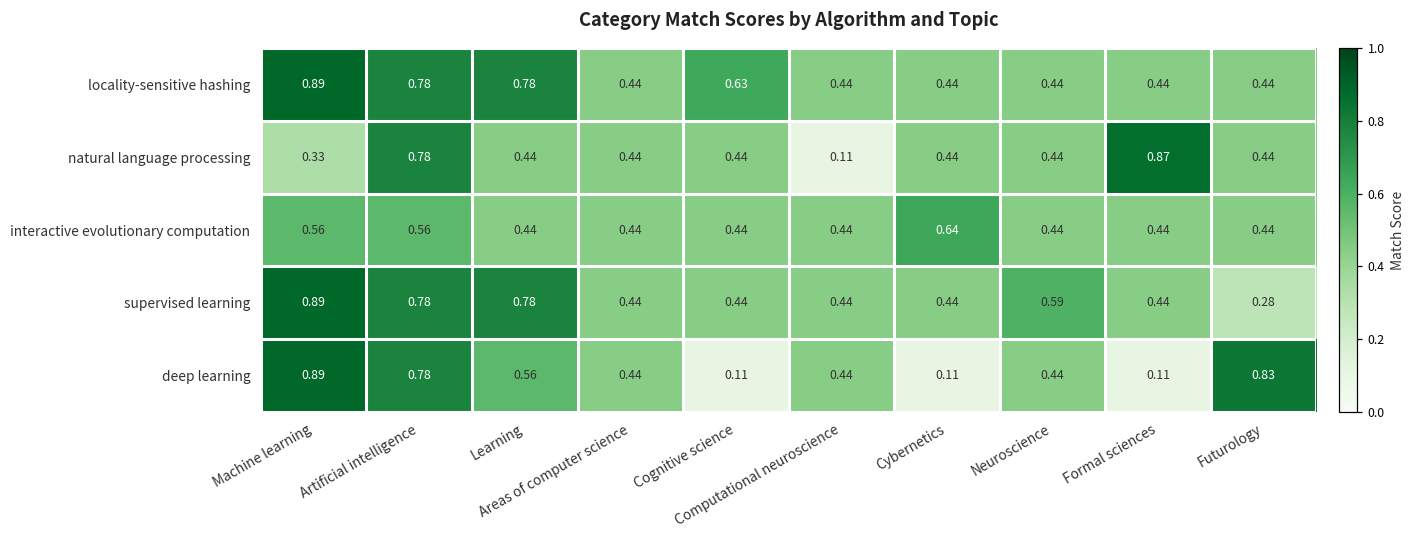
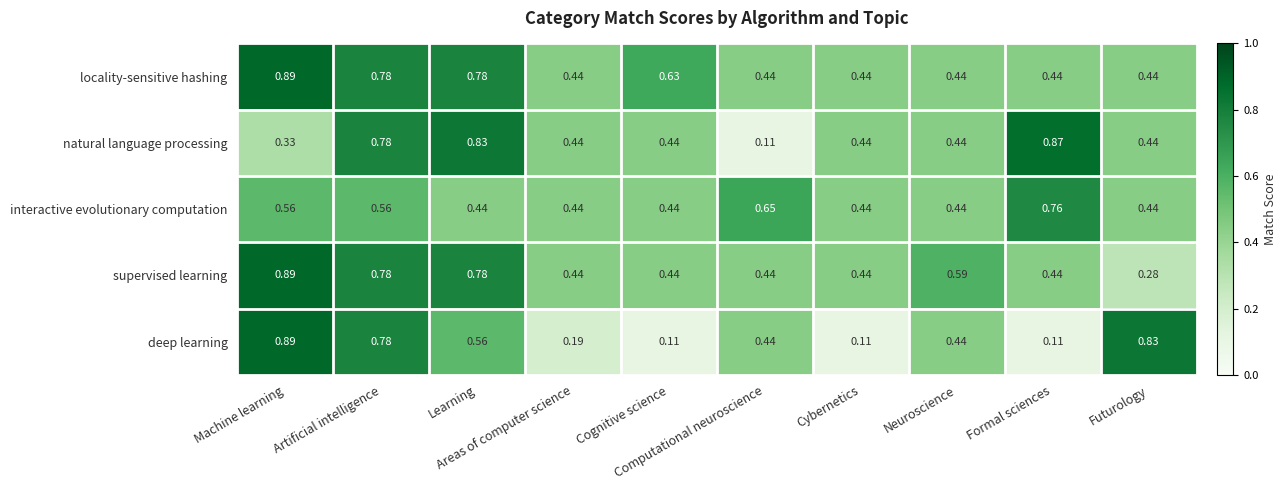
  {
    "locality-sensitive hashing": {
      "Machine learning": 0.89,
      "Artificial intelligence": 0.78,
      "Learning": 0.78,
      "Areas of computer science": 0.44,
      "Cognitive science": 0.63,
      "Computational neuroscience": 0.44,
      "Cybernetics": 0.44,
      "Neuroscience": 0.44,
      "Formal sciences": 0.44,
      "Futurology": 0.44
    },
    "natural language processing": {
      "Machine learning": 0.33,
      "Artificial intelligence": 0.78,
-     "Learning": 0.44,
+     "Learning": 0.83,
      "Areas of computer science": 0.44,
      "Cognitive science": 0.44,
      "Computational neuroscience": 0.11,
      "Cybernetics": 0.44,
      "Neuroscience": 0.44,
      "Formal sciences": 0.87,
      "Futurology": 0.44
    },
    "interactive evolutionary computation": {
      "Machine learning": 0.56,
      "Artificial intelligence": 0.56,
      "Learning": 0.44,
      "Areas of computer science": 0.44,
      "Cognitive science": 0.44,
-     "Computational neuroscience": 0.44,
-     "Cybernetics": 0.64,
+     "Computational neuroscience": 0.65,
+     "Cybernetics": 0.44,
      "Neuroscience": 0.44,
-     "Formal sciences": 0.44,
+     "Formal sciences": 0.76,
      "Futurology": 0.44
    },
    "supervised learning": {
      "Machine learning": 0.89,
      "Artificial intelligence": 0.78,
      "Learning": 0.78,
      "Areas of computer science": 0.44,
      "Cognitive science": 0.44,
      "Computational neuroscience": 0.44,
      "Cybernetics": 0.44,
      "Neuroscience": 0.59,
      "Formal sciences": 0.44,
      "Futurology": 0.28
    },
    "deep learning": {
      "Machine learning": 0.89,
      "Artificial intelligence": 0.78,
      "Learning": 0.56,
-     "Areas of computer science": 0.44,
+     "Areas of computer science": 0.19,
      "Cognitive science": 0.11,
      "Computational neuroscience": 0.44,
      "Cybernetics": 0.11,
      "Neuroscience": 0.44,
      "Formal sciences": 0.11,
      "Futurology": 0.83
    }
  }
